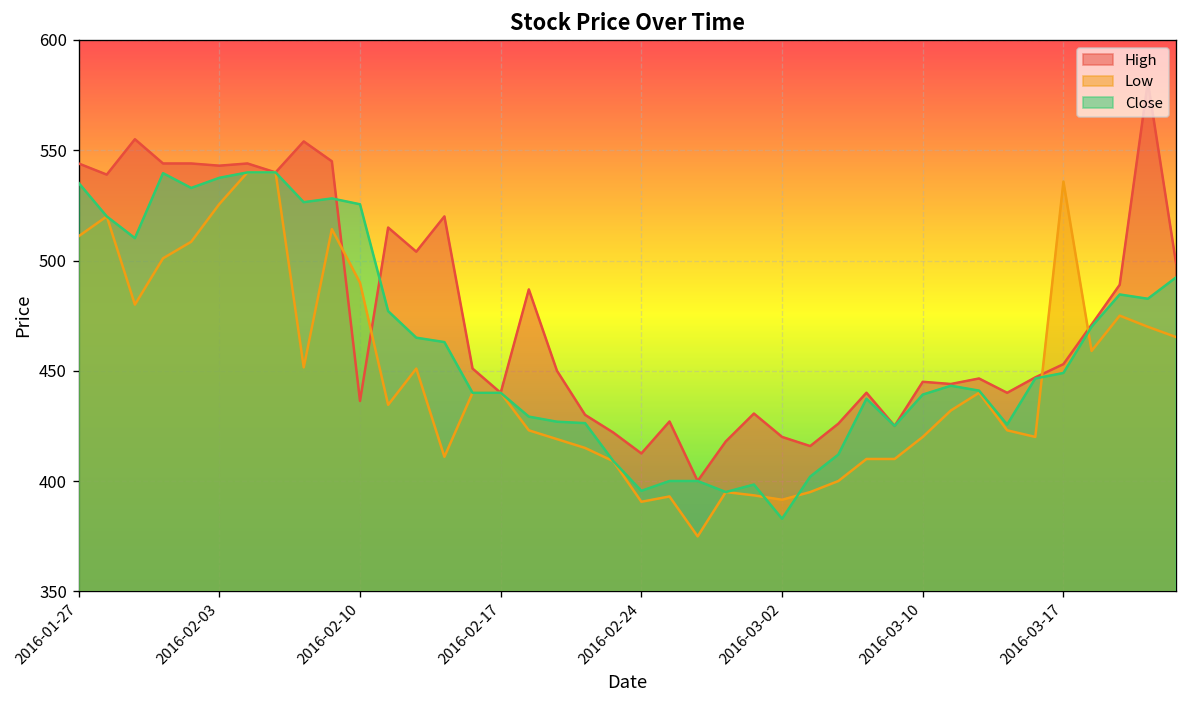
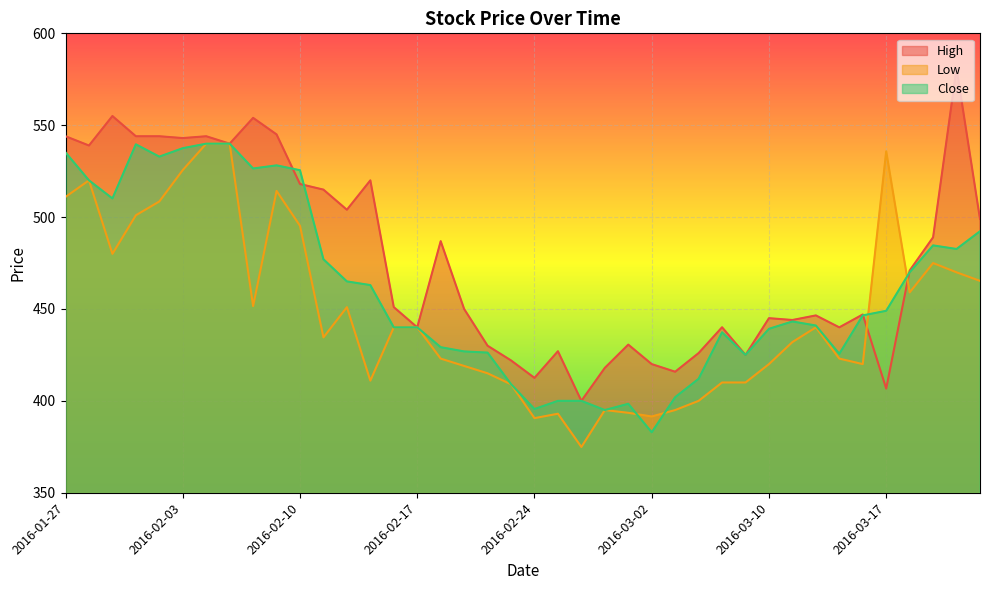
  {
    "High": {
      "2016-01-27": 544,
      "2016-02-03": 543,
-     "2016-02-10": 436,
+     "2016-02-10": 518,
      "2016-02-24": 413,
      "2016-03-02": 420,
      "2016-03-10": 445,
-     "2016-03-17": 453
+     "2016-03-17": 407
    },
    "Low": {
      "2016-01-27": 511,
      "2016-02-03": 526,
-     "2016-02-10": 490,
+     "2016-02-10": 495,
      "2016-02-24": 391,
      "2016-03-02": 392,
      "2016-03-10": 420,
      "2016-03-17": 536
    },
    "Close": {
      "2016-01-27": 535,
      "2016-02-03": 538,
      "2016-02-10": 526,
      "2016-02-24": 396,
      "2016-03-02": 383,
      "2016-03-10": 439,
      "2016-03-17": 449
    }
  }
